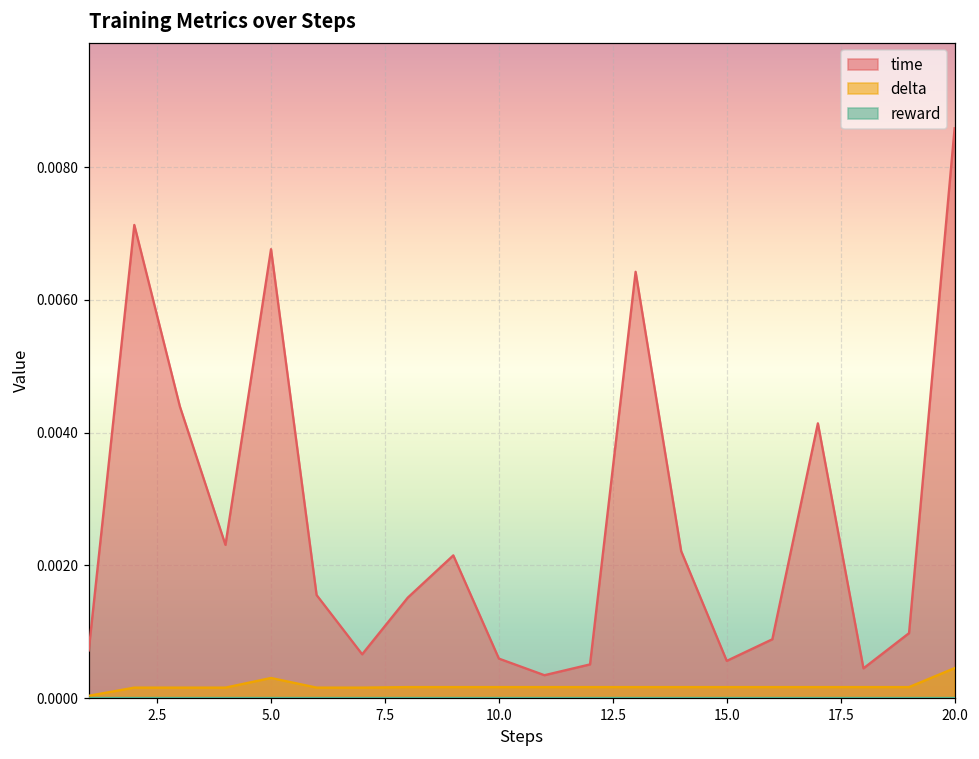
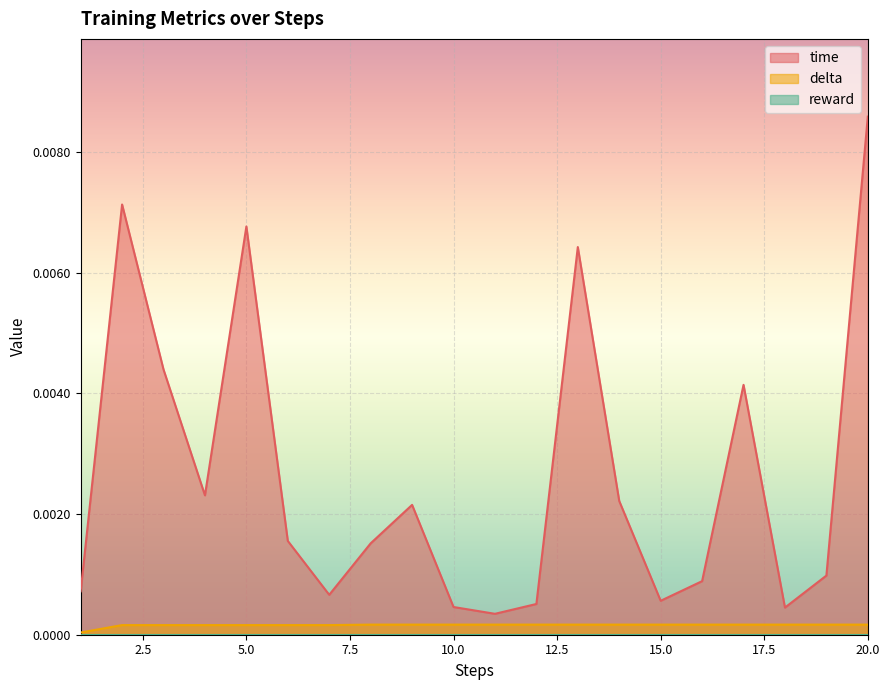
  {
    "time": {
      "5.0": 0.0068,
-     "10.0": 0.0006,
+     "10.0": 0.0005,
      "15.0": 0.0006,
      "20.0": 0.0086
    },
    "delta": {
-     "5.0": 0.0003,
+     "5.0": 0.0002,
      "10.0": 0.0002,
      "15.0": 0.0002,
-     "20.0": 0.0005
+     "20.0": 0.0002
    },
    "reward": {
      "5.0": 0.0000,
      "10.0": 0.0000,
      "15.0": 0.0000,
      "20.0": 0.0000
    }
  }
